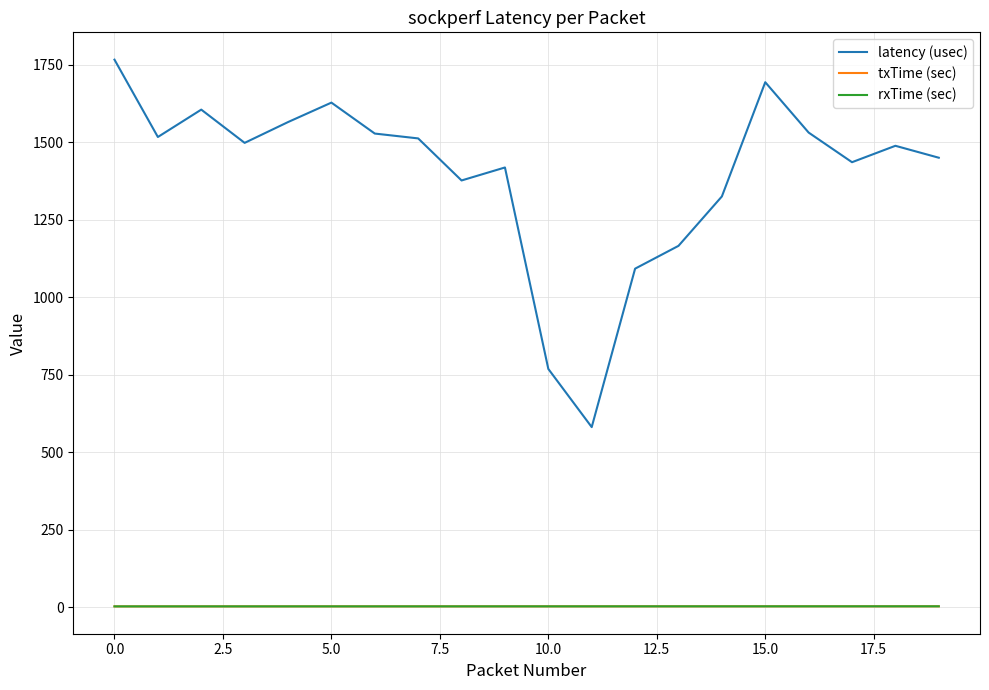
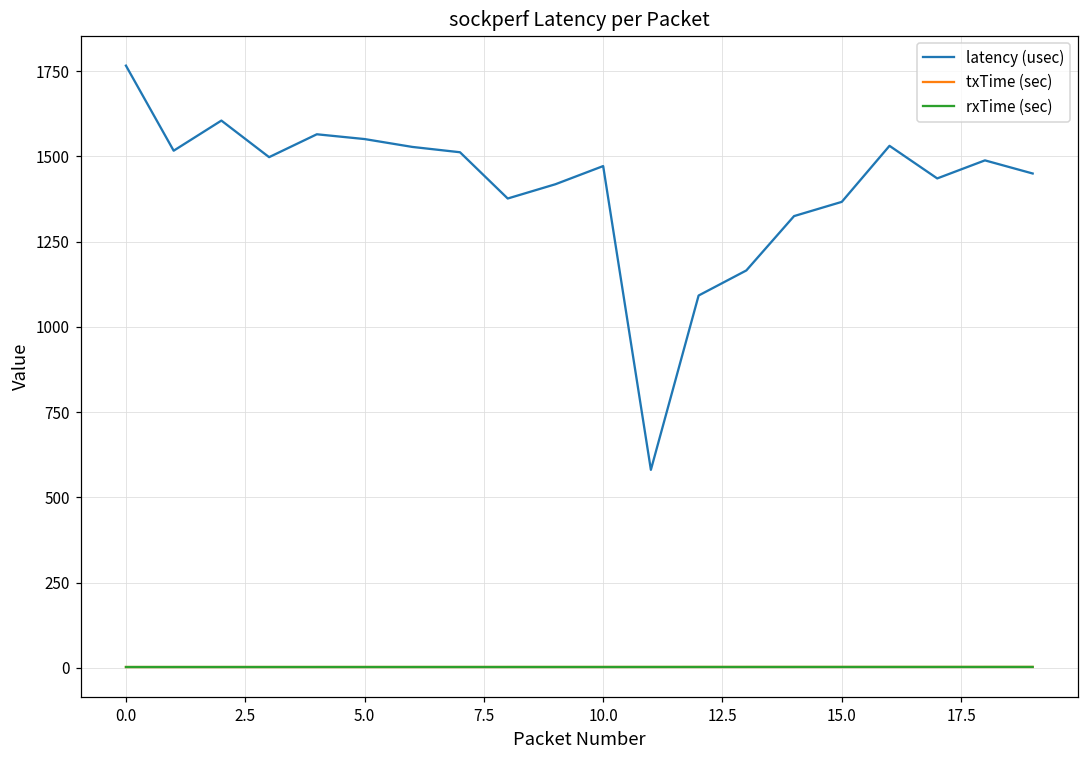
  {
    "latency (usec)": {
      "0.0": 1770,
-     "5.0": 1630,
-     "10.0": 770,
-     "15.0": 1690
+     "5.0": 1550,
+     "10.0": 1470,
+     "15.0": 1370
    },
    "rxTime (sec)": {
      "0.0": 0,
      "5.0": 0,
      "10.0": 0,
      "15.0": 0
    }
  }
